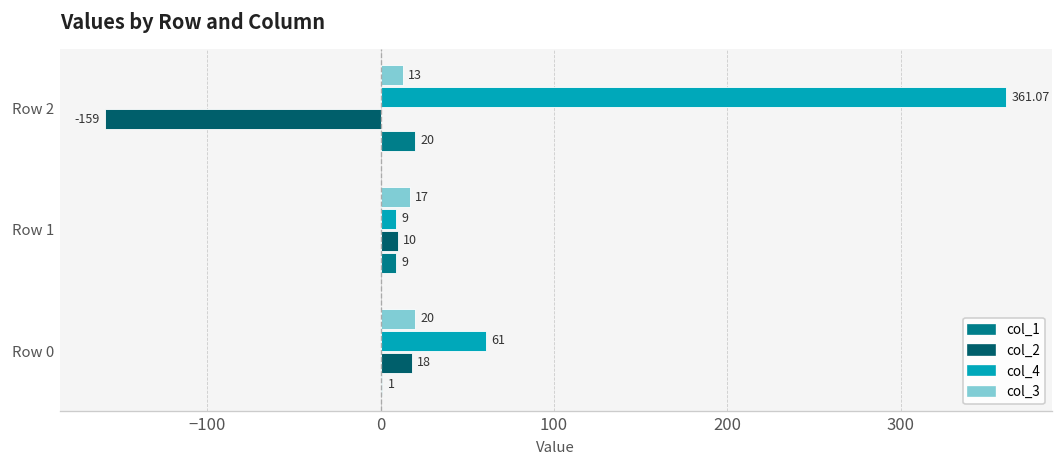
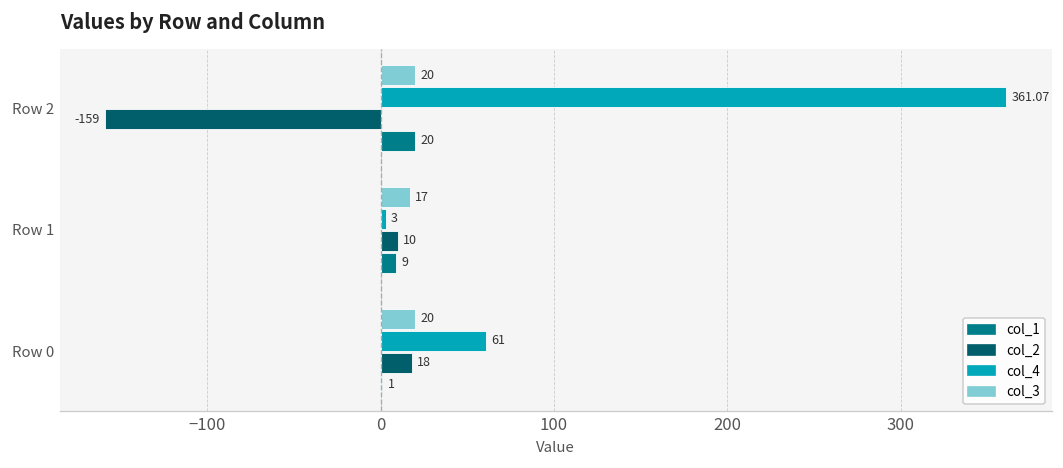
  {
    "col_4": {
      "Row 2": 361.07,
-     "Row 1": 9,
+     "Row 1": 3,
      "Row 0": 61
    },
    "col_3": {
-     "Row 2": 13,
+     "Row 2": 20,
      "Row 1": 17,
      "Row 0": 20
    }
  }
